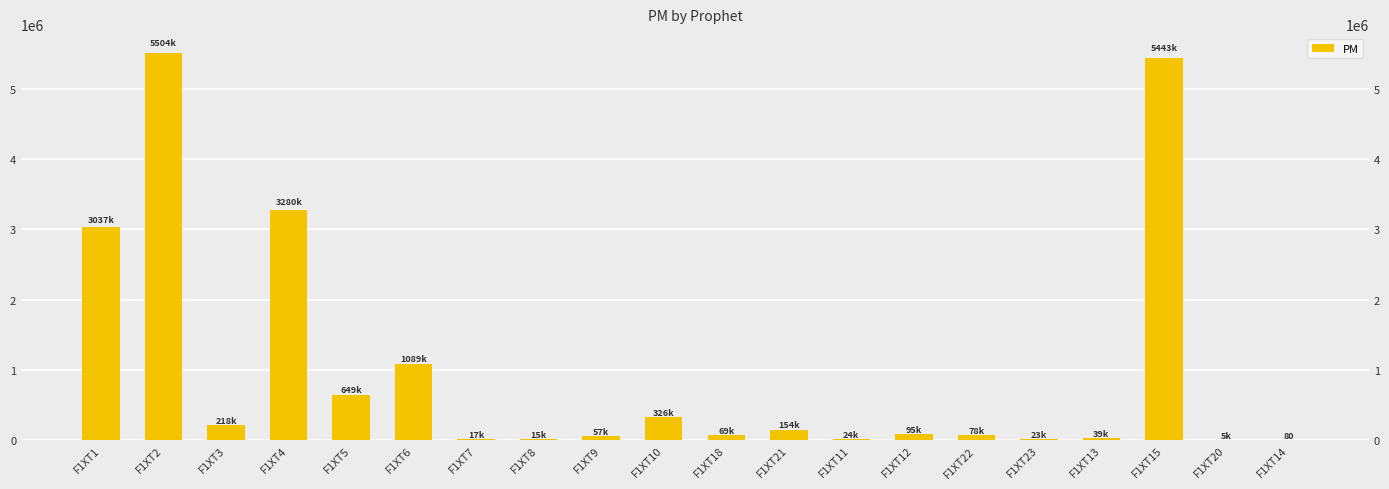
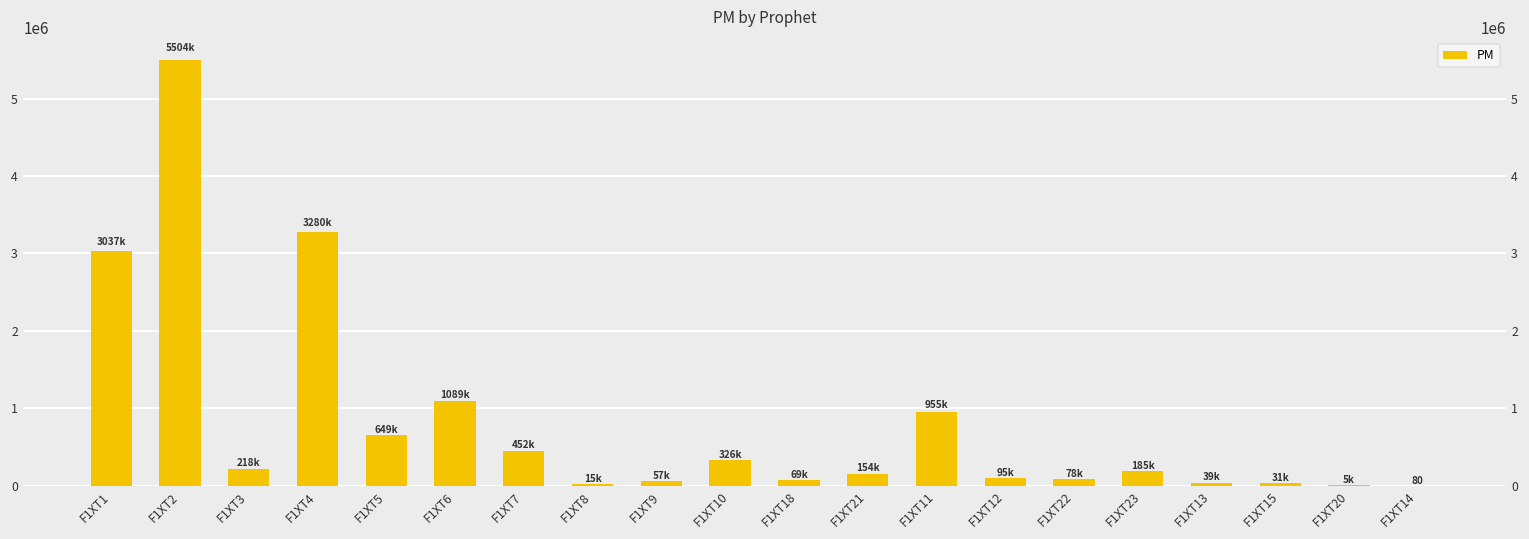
  {
    "F1XT1": "3037k",
    "F1XT2": "5504k",
    "F1XT3": "218k",
    "F1XT4": "3280k",
    "F1XT5": "649k",
    "F1XT6": "1089k",
-   "F1XT7": "17k",
+   "F1XT7": "452k",
    "F1XT8": "15k",
    "F1XT9": "57k",
    "F1XT10": "326k",
    "F1XT18": "69k",
    "F1XT21": "154k",
-   "F1XT11": "24k",
+   "F1XT11": "955k",
    "F1XT12": "95k",
    "F1XT22": "78k",
-   "F1XT23": "23k",
+   "F1XT23": "185k",
    "F1XT13": "39k",
-   "F1XT15": "5443k",
+   "F1XT15": "31k",
    "F1XT20": "5k",
    "F1XT14": "80"
  }
